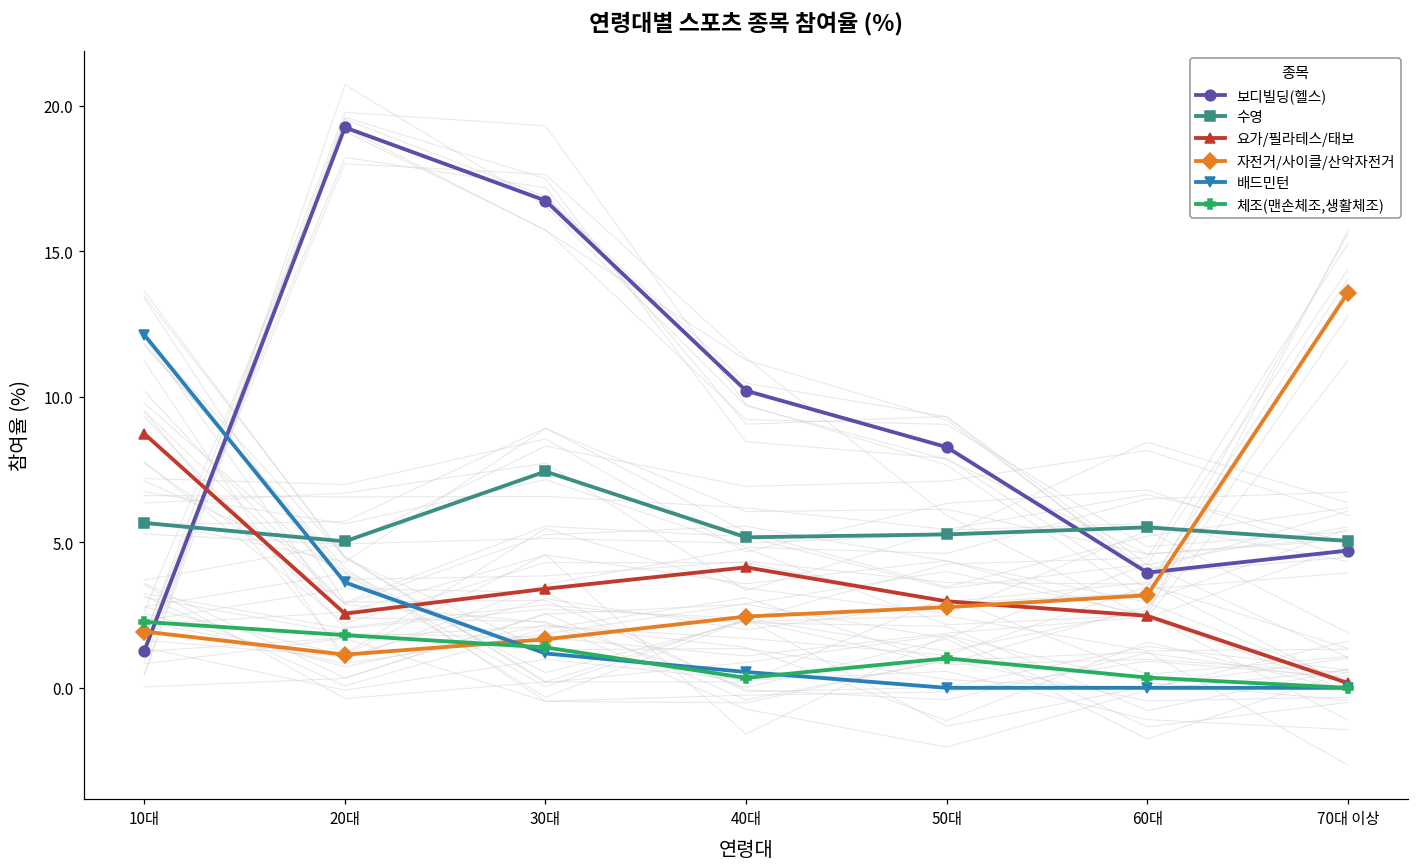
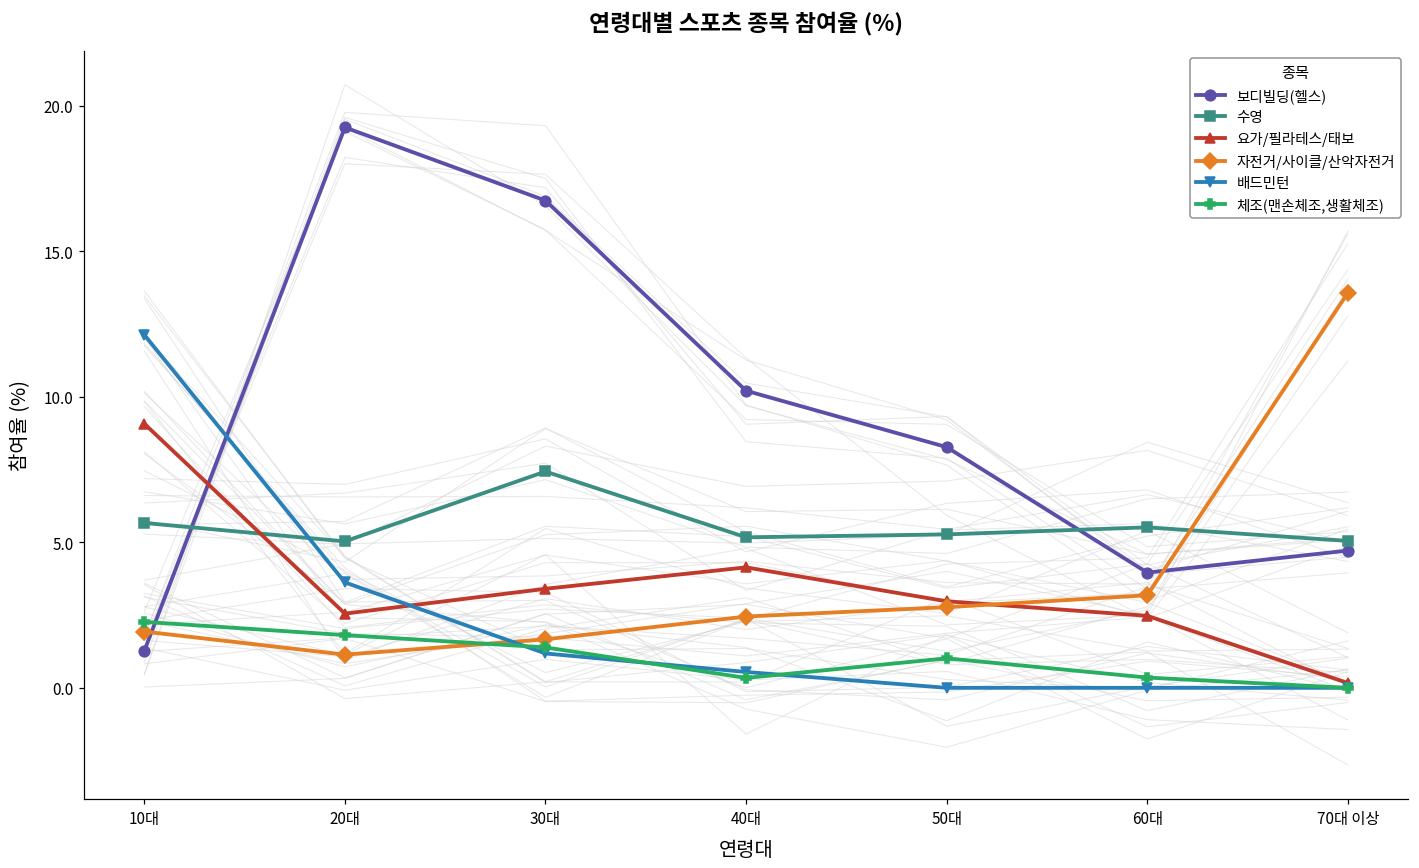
  {
    "보디빌딩(헬스)": {
      "30대": 16.7,
      "40대": 10.2,
      "50대": 8.3,
      "70대 이상": 4.7
    },
    "요가/필라테스/태보": {
-     "10대": 8.7,
+     "10대": 9.1,
      "30대": 3.4,
      "40대": 4.1
    },
    "자전거/사이클/산악자전거": {
      "10대": 1.9,
      "50대": 2.8,
      "70대 이상": 13.6
    }
  }
